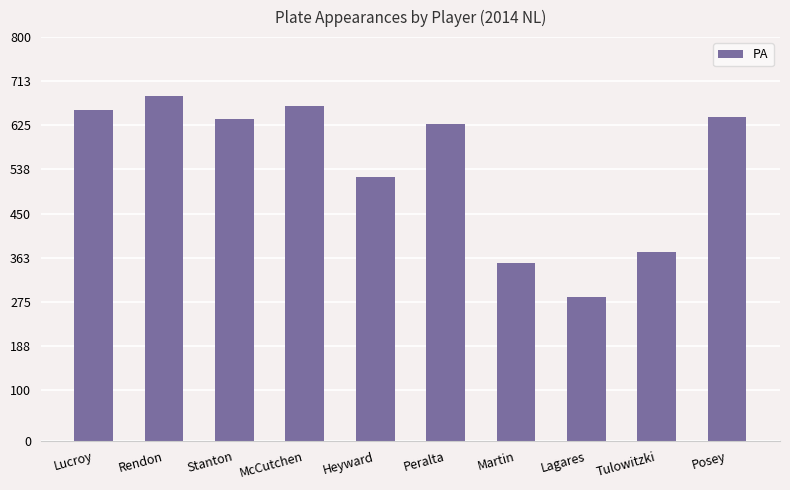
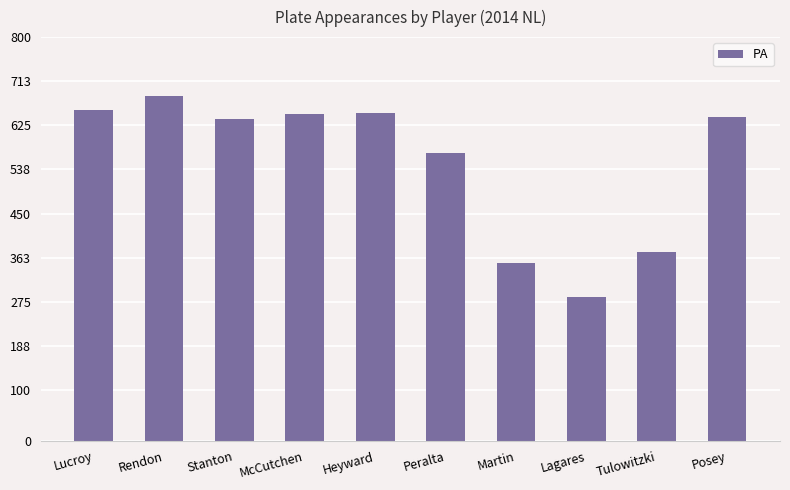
  {
    "Lucroy": 660,
    "Rendon": 680,
    "Stanton": 640,
-   "McCutchen": 660,
-   "Heyward": 520,
-   "Peralta": 630,
+   "McCutchen": 650,
+   "Heyward": 650,
+   "Peralta": 570,
    "Martin": 350,
    "Lagares": 290,
    "Tulowitzki": 380,
    "Posey": 640
  }
